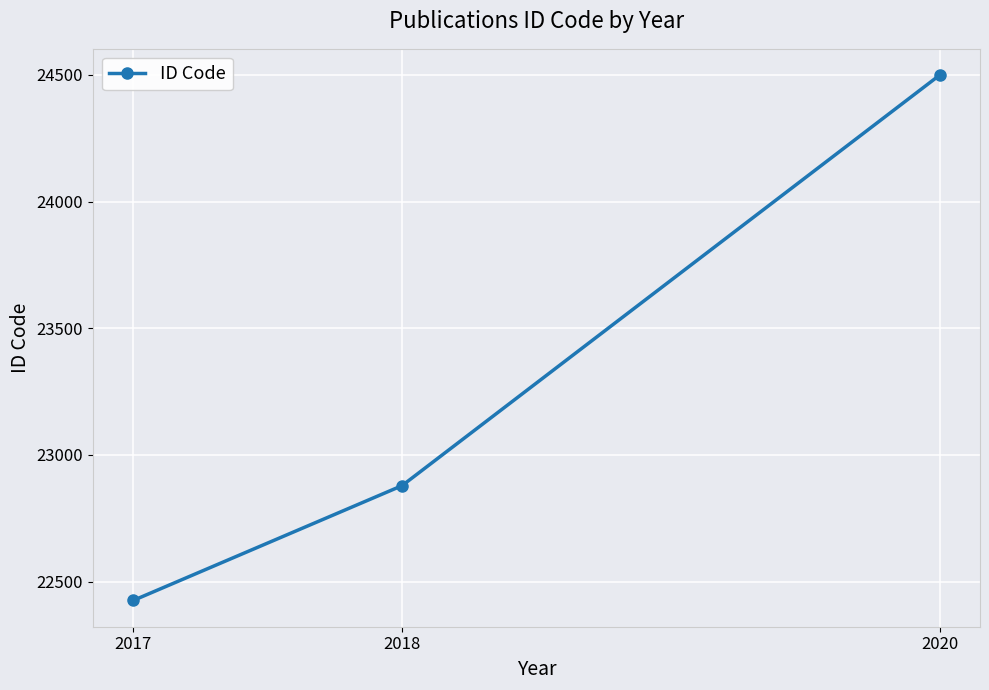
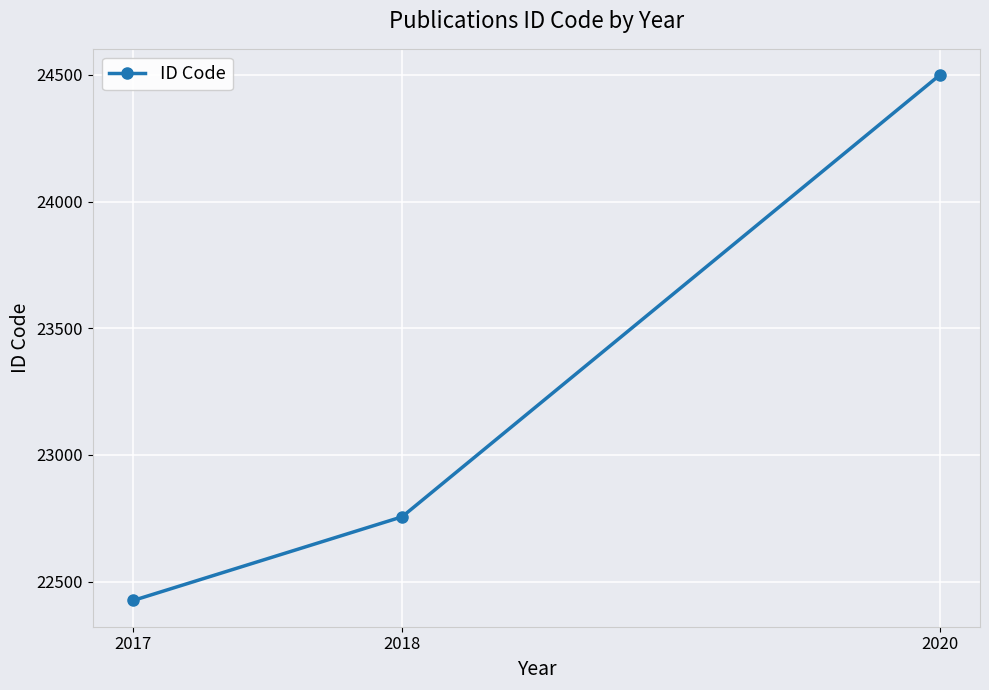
  {
    "2017": 22430,
-   "2018": 22880,
+   "2018": 22760,
    "2020": 24500
  }
